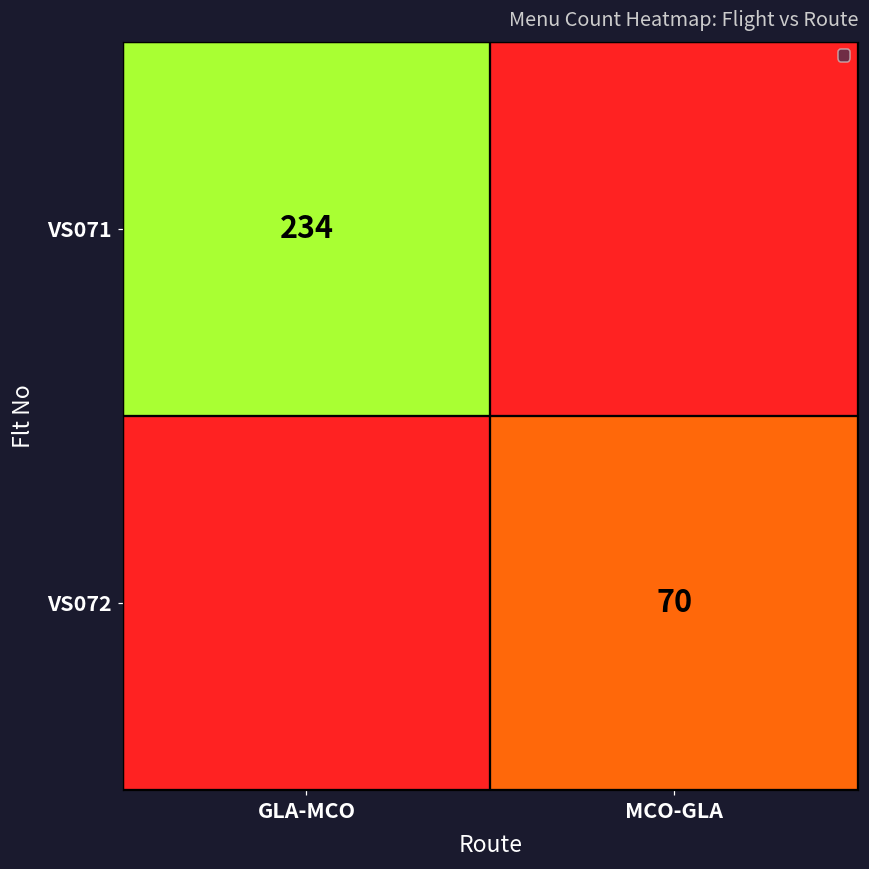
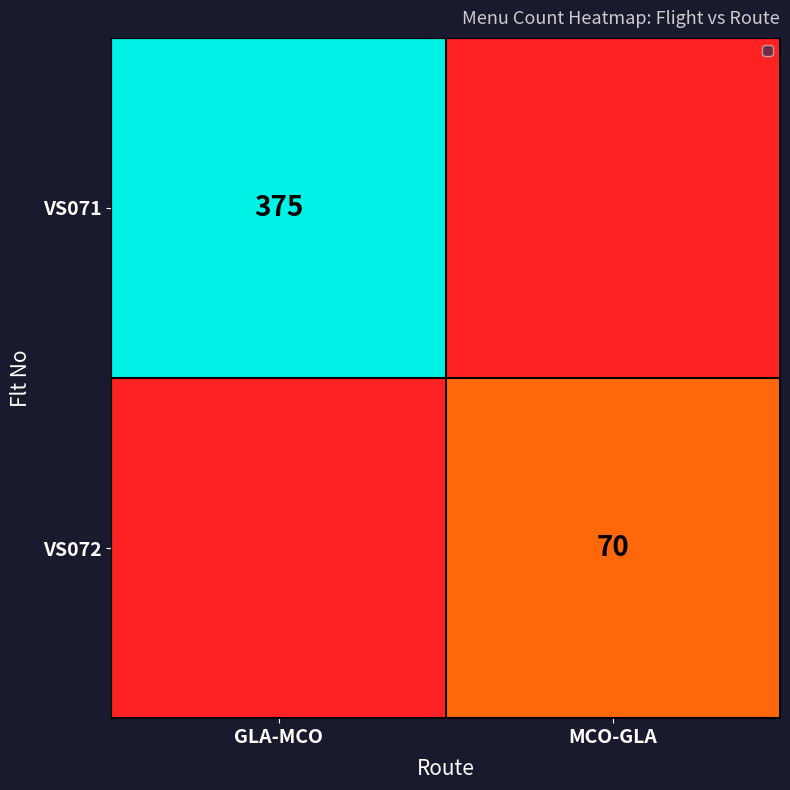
  {
    "VS071": {
-     "GLA-MCO": 234
+     "GLA-MCO": 375
    },
    "VS072": {
      "MCO-GLA": 70
    }
  }
